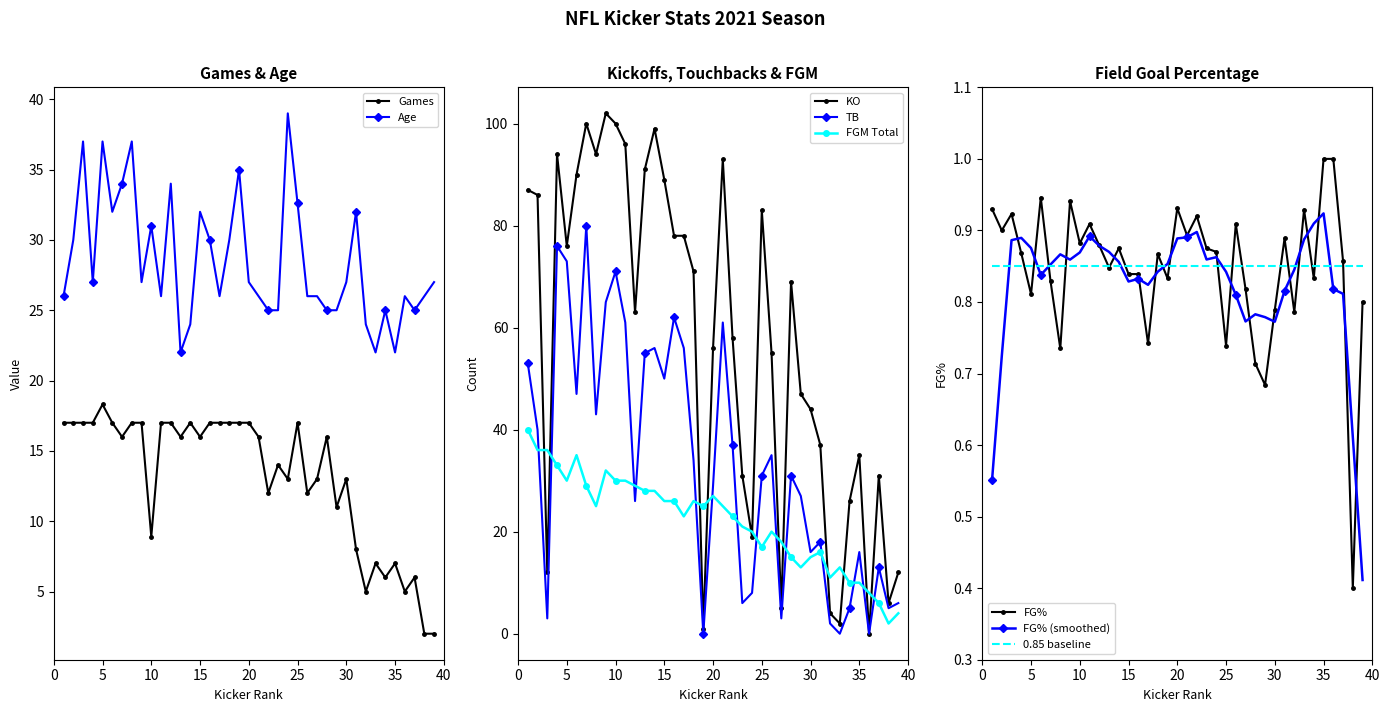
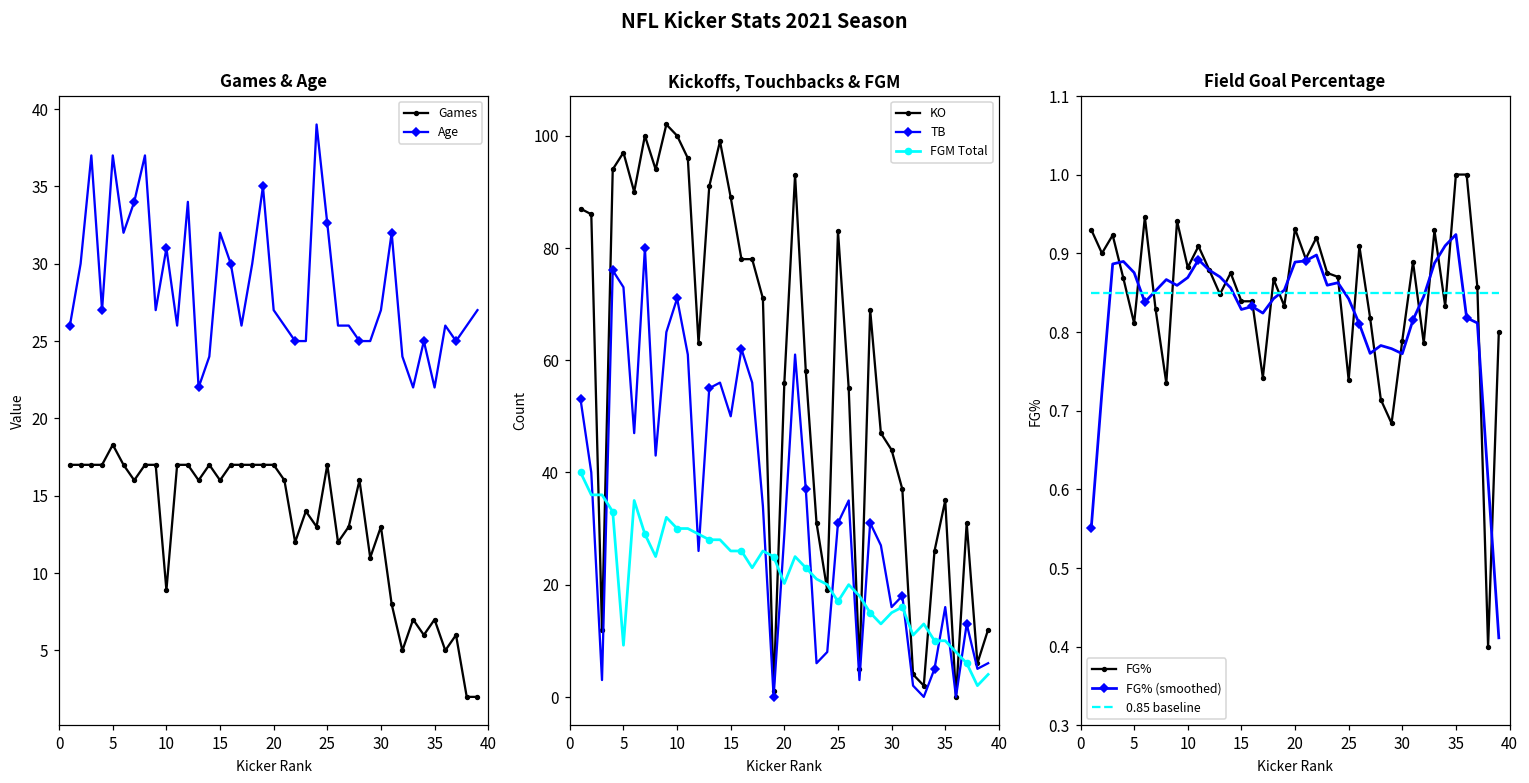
  {
    "Games & Age": {
      "Games": {
        "5": 18.3,
        "10": 8.9,
        "15": 16.0,
        "20": 17.0,
        "25": 17.0,
        "30": 13.0,
        "35": 7.0
      },
      "Age": {
        "5": 37.0,
        "10": 31.0,
        "15": 32.0,
        "20": 27.0,
        "25": 32.6,
        "30": 27.0,
        "35": 22.0
      }
    },
    "Kickoffs, Touchbacks & FGM": {
      "KO": {
-       "5": 76,
+       "5": 97,
        "10": 100,
        "15": 89,
        "20": 56,
        "25": 83,
        "30": 44,
        "35": 35
      },
      "TB": {
        "5": 73,
        "10": 71,
        "15": 50,
        "20": 29,
        "25": 31,
        "30": 16,
        "35": 16
      },
      "FGM Total": {
-       "5": 30,
+       "5": 9,
        "10": 30,
        "15": 26,
-       "20": 27,
+       "20": 20,
        "25": 17,
        "30": 15,
        "35": 10
      }
    },
    "Field Goal Percentage": {
      "FG%": {
        "5": 0.81,
        "10": 0.88,
        "15": 0.84,
        "20": 0.93,
        "25": 0.74,
        "30": 0.79,
        "35": 1.00
      },
      "FG% (smoothed)": {
        "5": 0.88,
        "10": 0.87,
        "15": 0.83,
        "20": 0.89,
        "25": 0.84,
        "30": 0.77,
        "35": 0.92
      },
      "0.85 baseline": {
        "5": 0.85,
        "10": 0.85,
        "15": 0.85,
        "20": 0.85,
        "25": 0.85,
        "30": 0.85,
        "35": 0.85
      }
    }
  }
